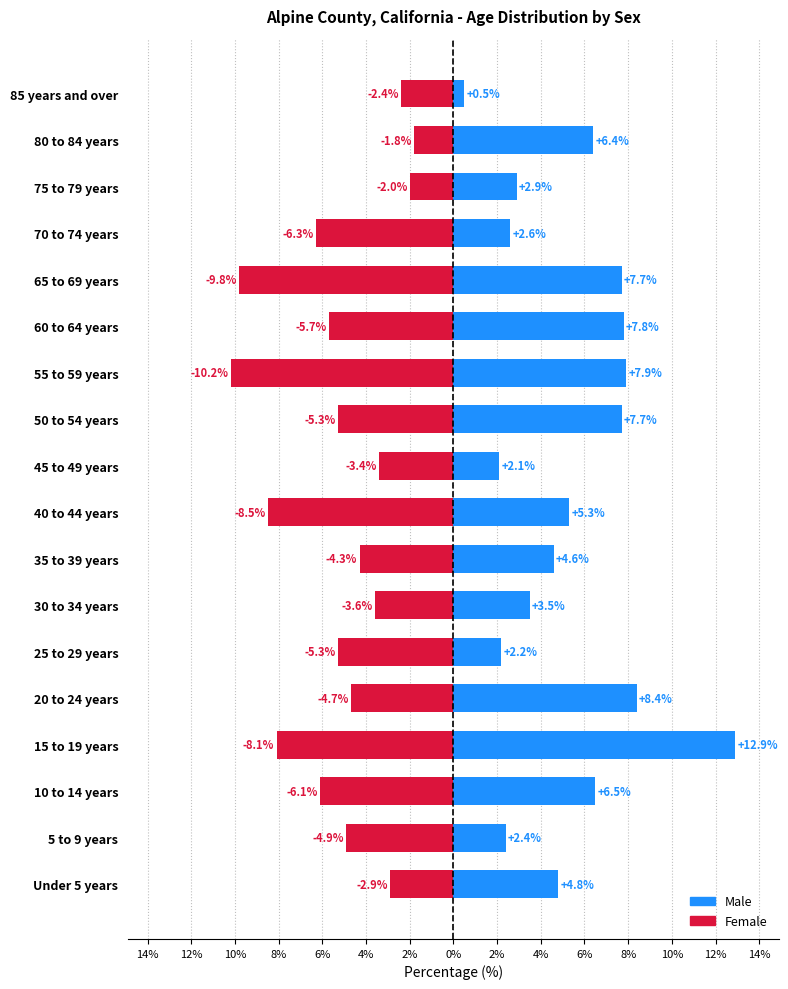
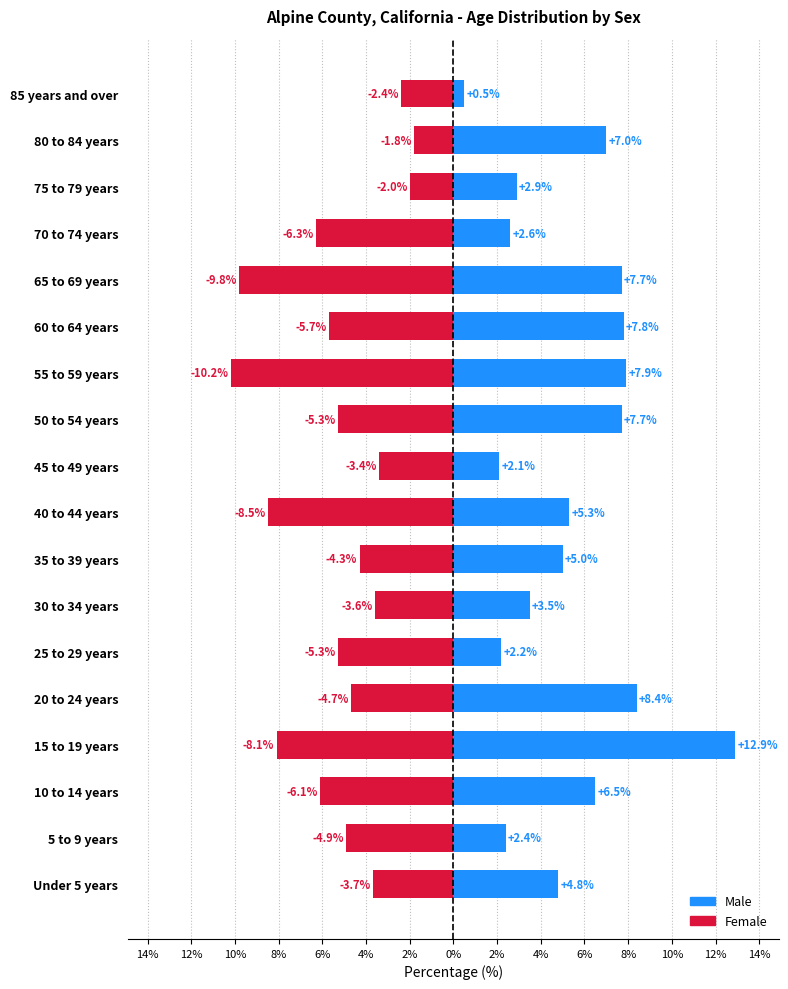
  {
    "Male": {
      "85 years and over": "+0.5%",
-     "80 to 84 years": "+6.4%",
+     "80 to 84 years": "+7.0%",
      "75 to 79 years": "+2.9%",
      "70 to 74 years": "+2.6%",
      "65 to 69 years": "+7.7%",
      "60 to 64 years": "+7.8%",
      "55 to 59 years": "+7.9%",
      "50 to 54 years": "+7.7%",
      "45 to 49 years": "+2.1%",
      "40 to 44 years": "+5.3%",
-     "35 to 39 years": "+4.6%",
+     "35 to 39 years": "+5.0%",
      "30 to 34 years": "+3.5%",
      "25 to 29 years": "+2.2%",
      "20 to 24 years": "+8.4%",
      "15 to 19 years": "+12.9%",
      "10 to 14 years": "+6.5%",
      "5 to 9 years": "+2.4%",
      "Under 5 years": "+4.8%"
    },
    "Female": {
      "85 years and over": "-2.4%",
      "80 to 84 years": "-1.8%",
      "75 to 79 years": "-2.0%",
      "70 to 74 years": "-6.3%",
      "65 to 69 years": "-9.8%",
      "60 to 64 years": "-5.7%",
      "55 to 59 years": "-10.2%",
      "50 to 54 years": "-5.3%",
      "45 to 49 years": "-3.4%",
      "40 to 44 years": "-8.5%",
      "35 to 39 years": "-4.3%",
      "30 to 34 years": "-3.6%",
      "25 to 29 years": "-5.3%",
      "20 to 24 years": "-4.7%",
      "15 to 19 years": "-8.1%",
      "10 to 14 years": "-6.1%",
      "5 to 9 years": "-4.9%",
-     "Under 5 years": "-2.9%"
+     "Under 5 years": "-3.7%"
    }
  }
